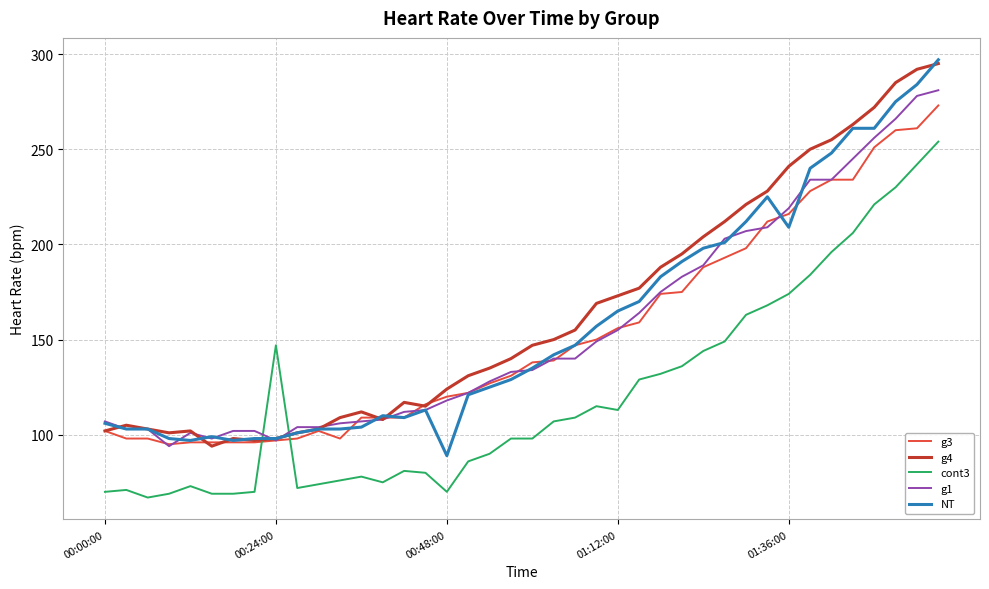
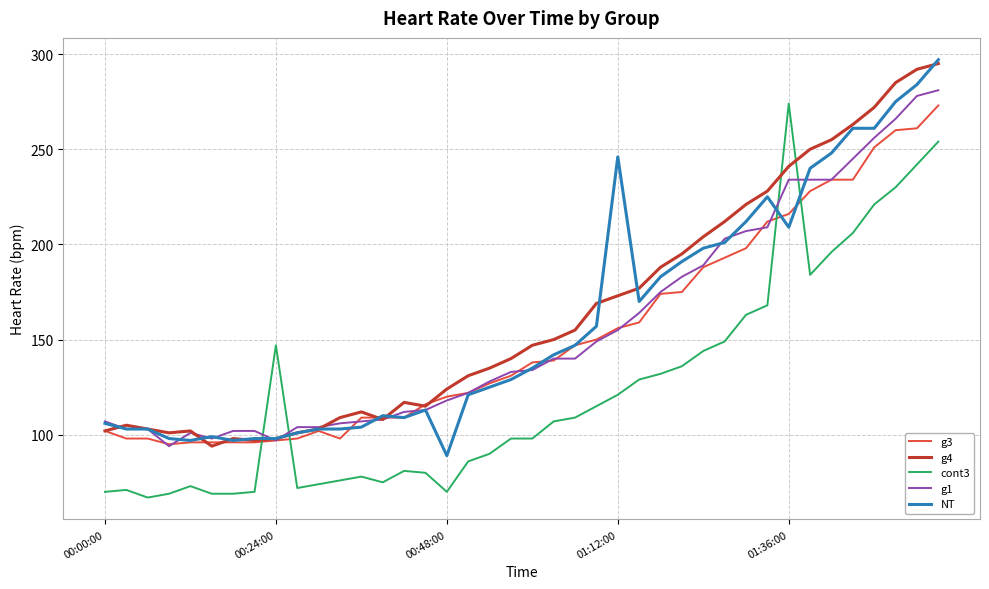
  {
    "cont3": {
      "00:00:00": 70,
      "00:24:00": 147,
      "00:48:00": 70,
-     "01:12:00": 113,
-     "01:36:00": 174
+     "01:12:00": 121,
+     "01:36:00": 274
    },
    "g1": {
      "00:48:00": 118,
-     "01:36:00": 219
+     "01:36:00": 234
    },
    "NT": {
      "00:48:00": 89,
-     "01:12:00": 165,
+     "01:12:00": 246,
      "01:36:00": 209
    }
  }
